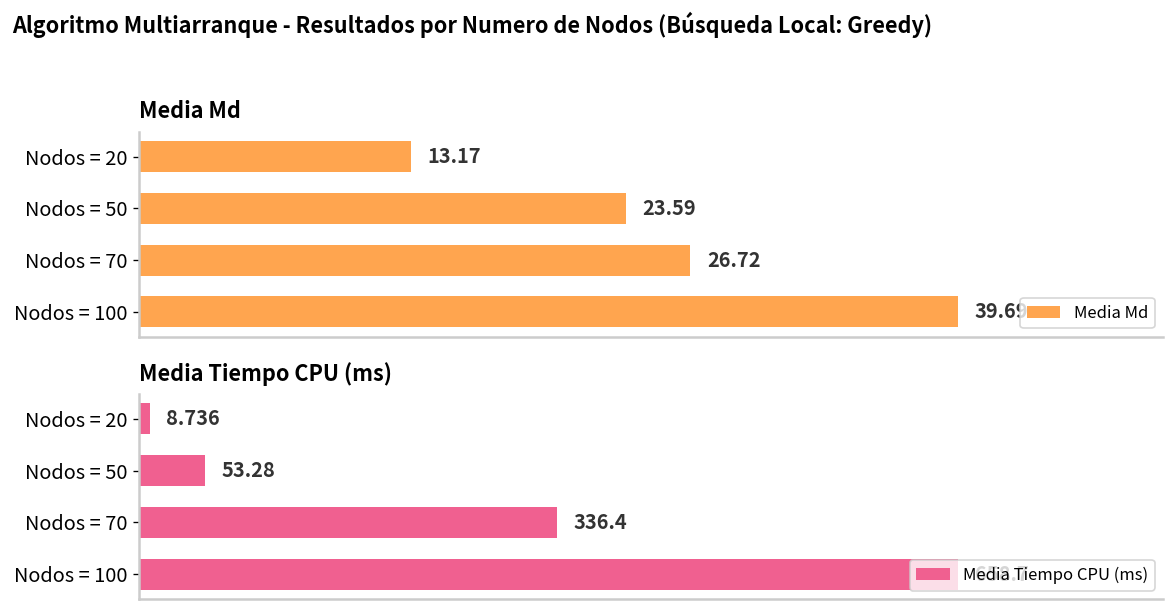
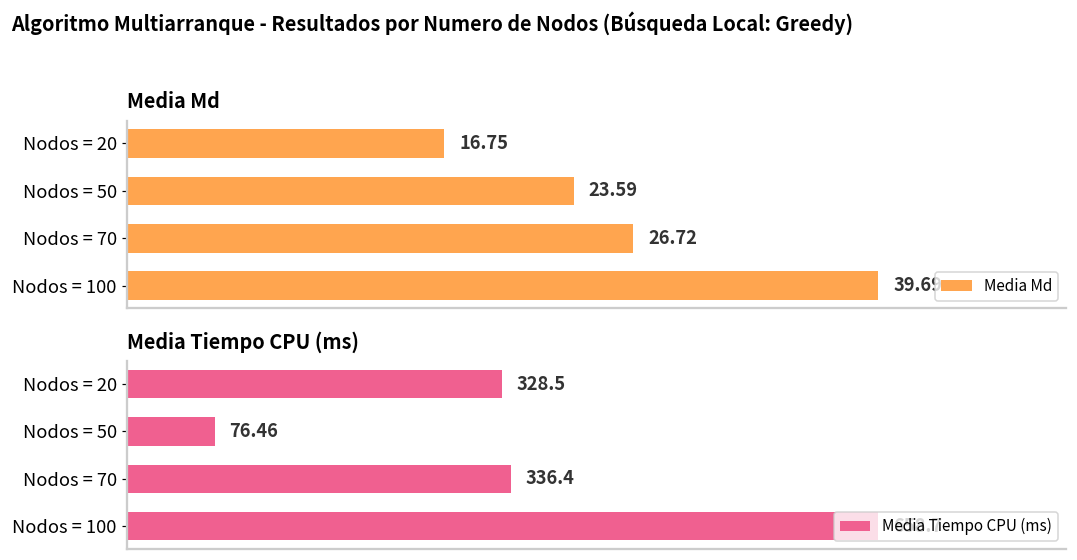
  {
    "Media Md": {
-     "Nodos = 20": 13.17,
+     "Nodos = 20": 16.75,
      "Nodos = 50": 23.59,
      "Nodos = 70": 26.72
    },
    "Media Tiempo CPU (ms)": {
-     "Nodos = 20": 8.736,
-     "Nodos = 50": 53.28,
+     "Nodos = 20": 328.5,
+     "Nodos = 50": 76.46,
      "Nodos = 70": 336.4
    }
  }
